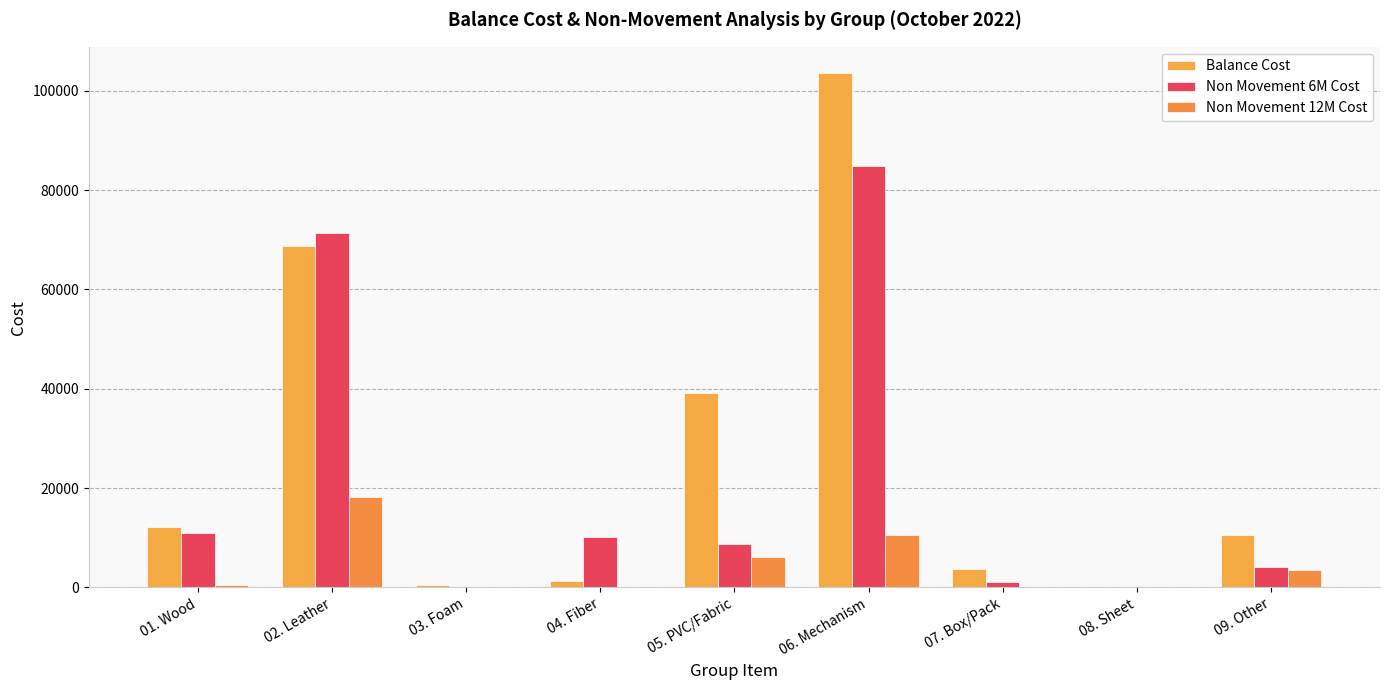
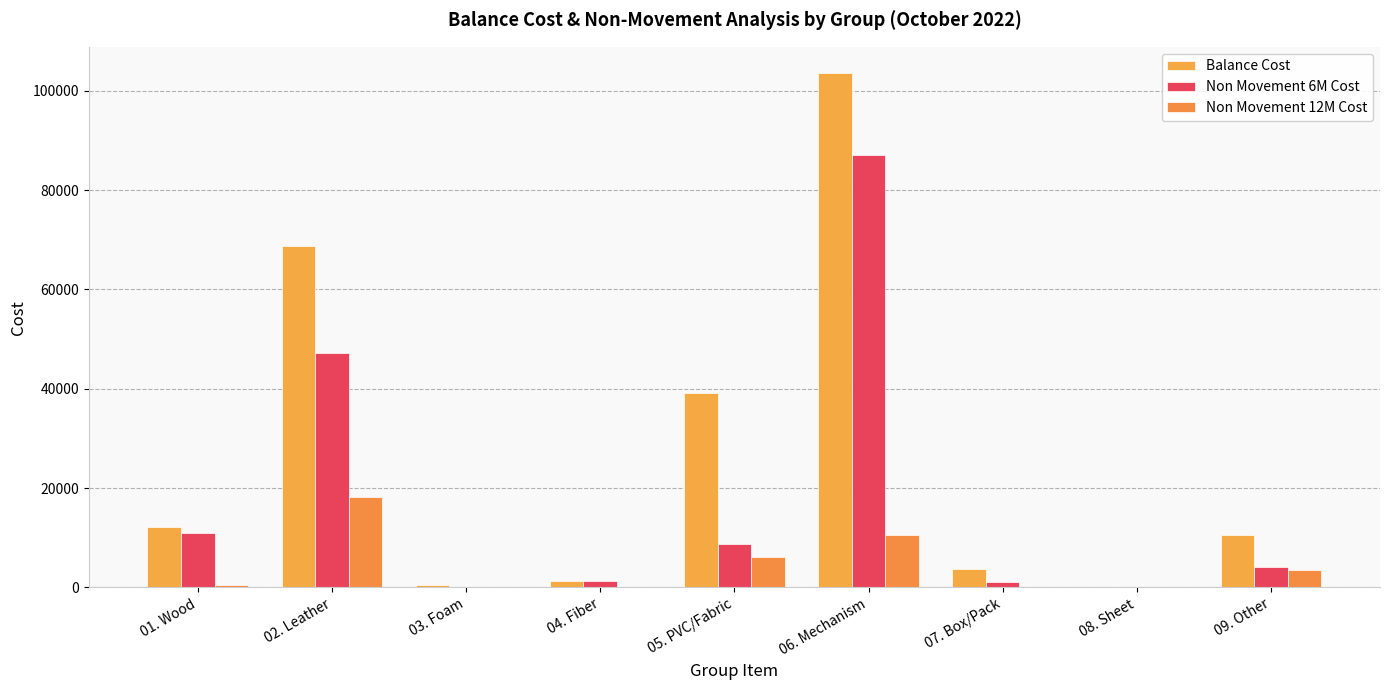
  {
    "Non Movement 6M Cost": {
      "01. Wood": 11000,
-     "02. Leather": 71000,
-     "04. Fiber": 10000,
+     "02. Leather": 47000,
+     "04. Fiber": 1000,
      "05. PVC/Fabric": 9000,
-     "06. Mechanism": 85000,
+     "06. Mechanism": 87000,
      "07. Box/Pack": 1000,
      "09. Other": 4000
    }
  }
